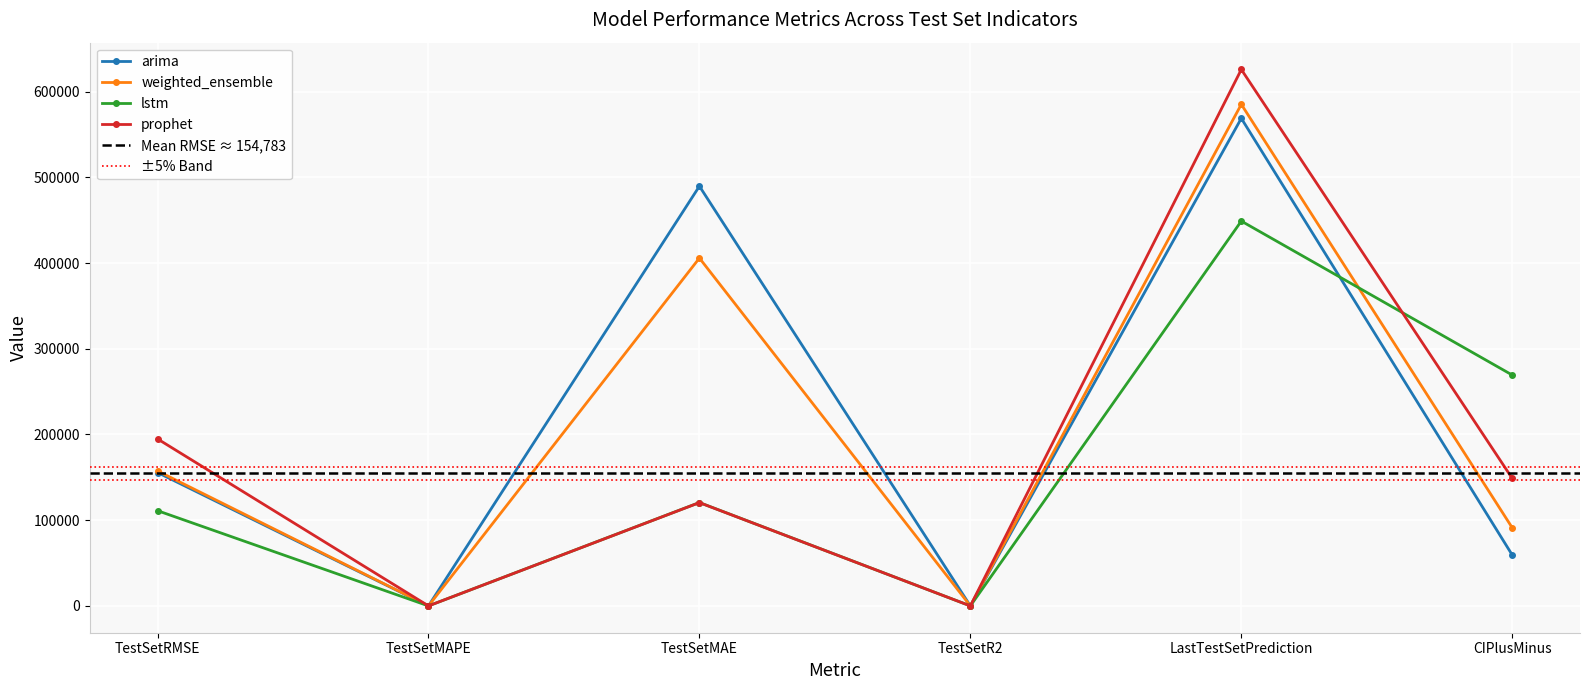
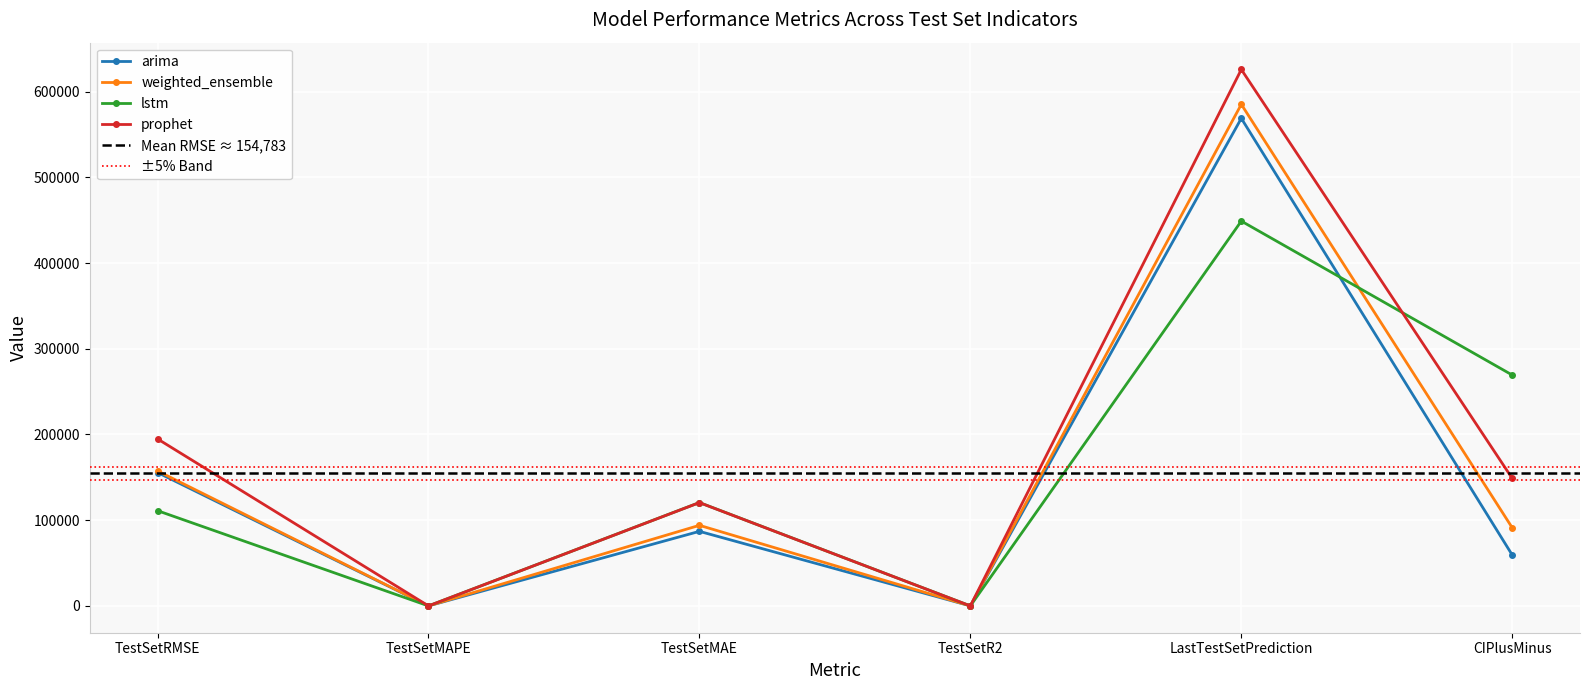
  {
    "arima": {
-     "TestSetMAE": 490000,
+     "TestSetMAE": 90000,
      "LastTestSetPrediction": 570000,
      "CIPlusMinus": 60000
    },
    "weighted_ensemble": {
-     "TestSetMAE": 410000,
+     "TestSetMAE": 90000,
      "LastTestSetPrediction": 590000,
      "CIPlusMinus": 90000
    },
    "lstm": {
      "TestSetRMSE": 110000,
      "LastTestSetPrediction": 450000,
      "CIPlusMinus": 270000
    },
    "prophet": {
      "TestSetRMSE": 190000,
      "LastTestSetPrediction": 630000,
      "CIPlusMinus": 150000
    }
  }
